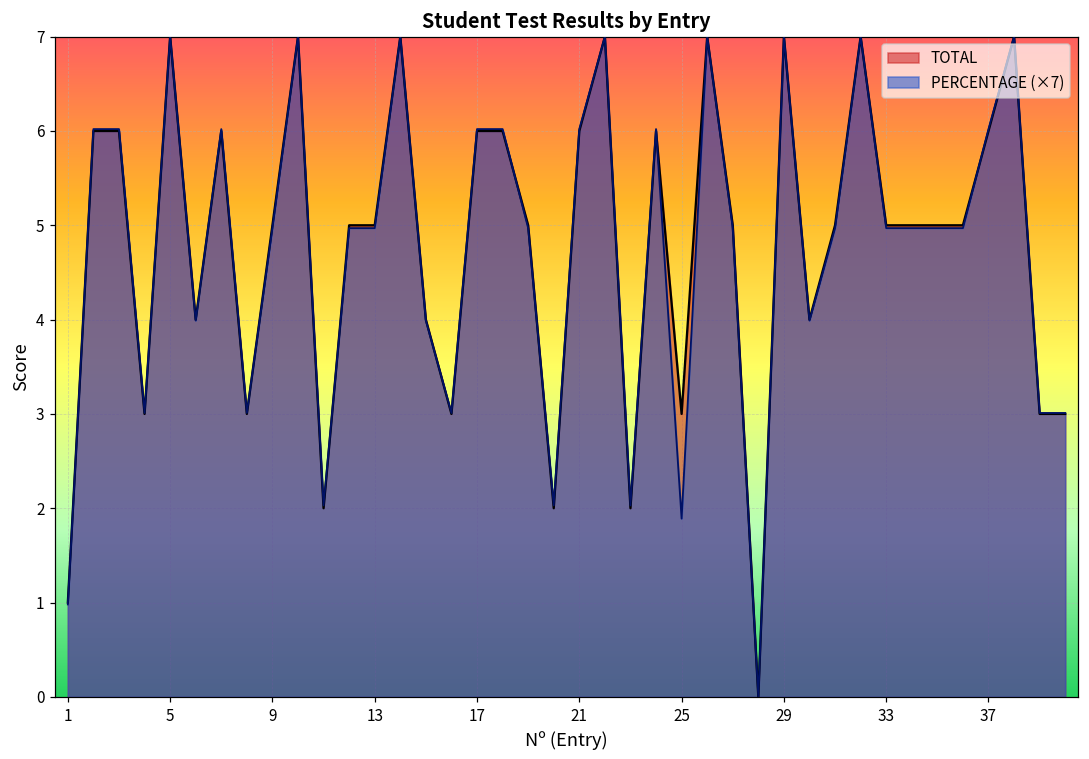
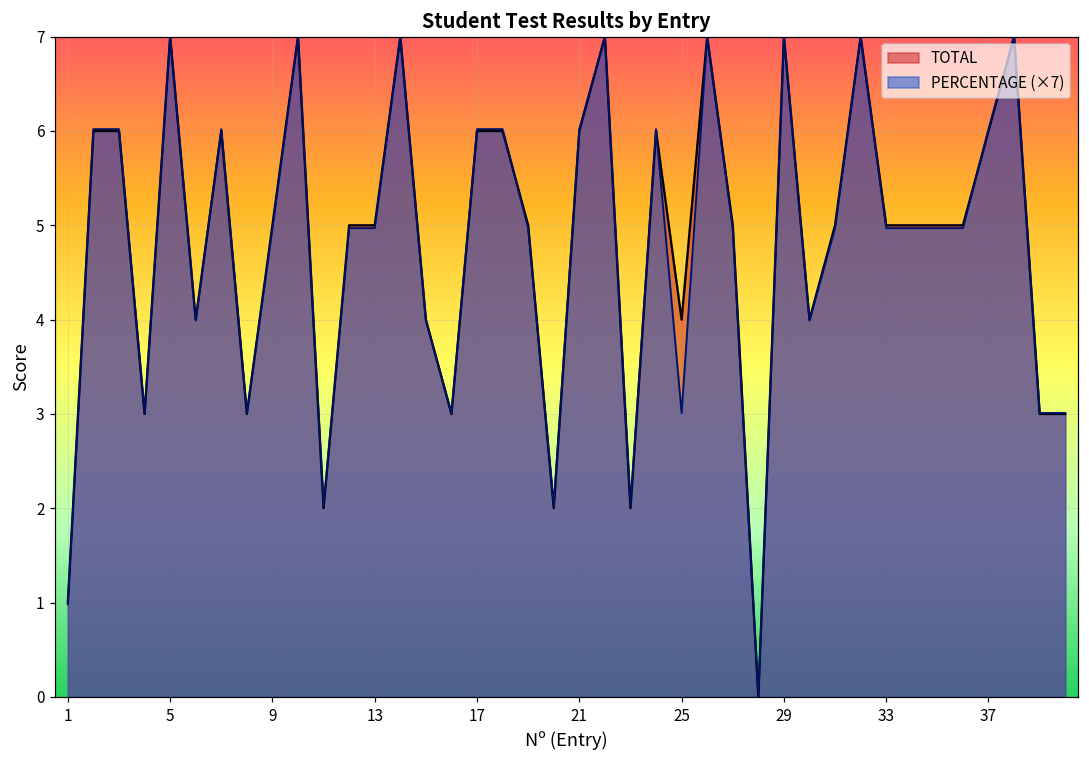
  {
    "TOTAL": {
      "9": 5,
      "13": 5,
-     "25": 3,
+     "25": 4,
      "33": 5
    },
    "PERCENTAGE (×7)": {
      "9": 5.0,
      "13": 5.0,
-     "25": 1.9,
+     "25": 3.0,
      "33": 5.0
    }
  }
